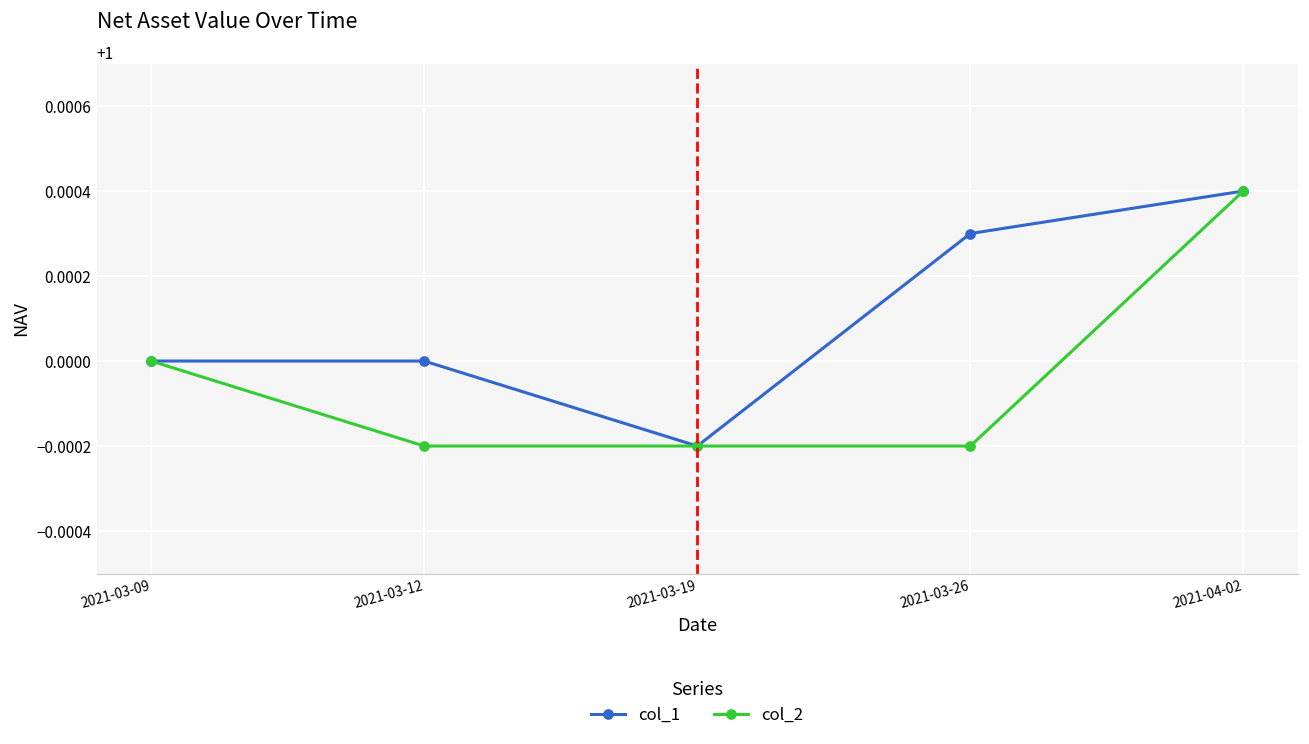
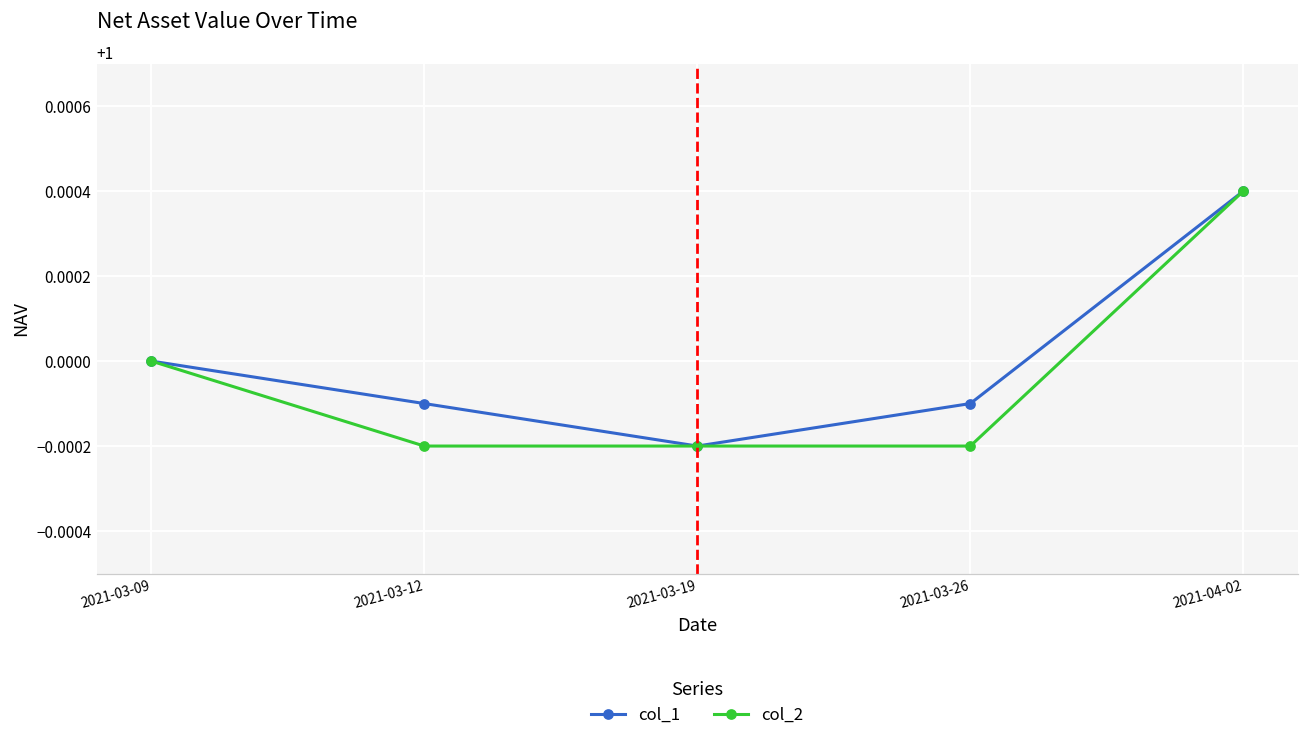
  {
    "col_1": {
-     "2021-03-12": 1.0000,
-     "2021-03-26": 1.0003
+     "2021-03-12": 0.9999,
+     "2021-03-26": 0.9999
    },
    "col_2": {
      "2021-03-12": 0.9998,
      "2021-03-26": 0.9998
    }
  }
